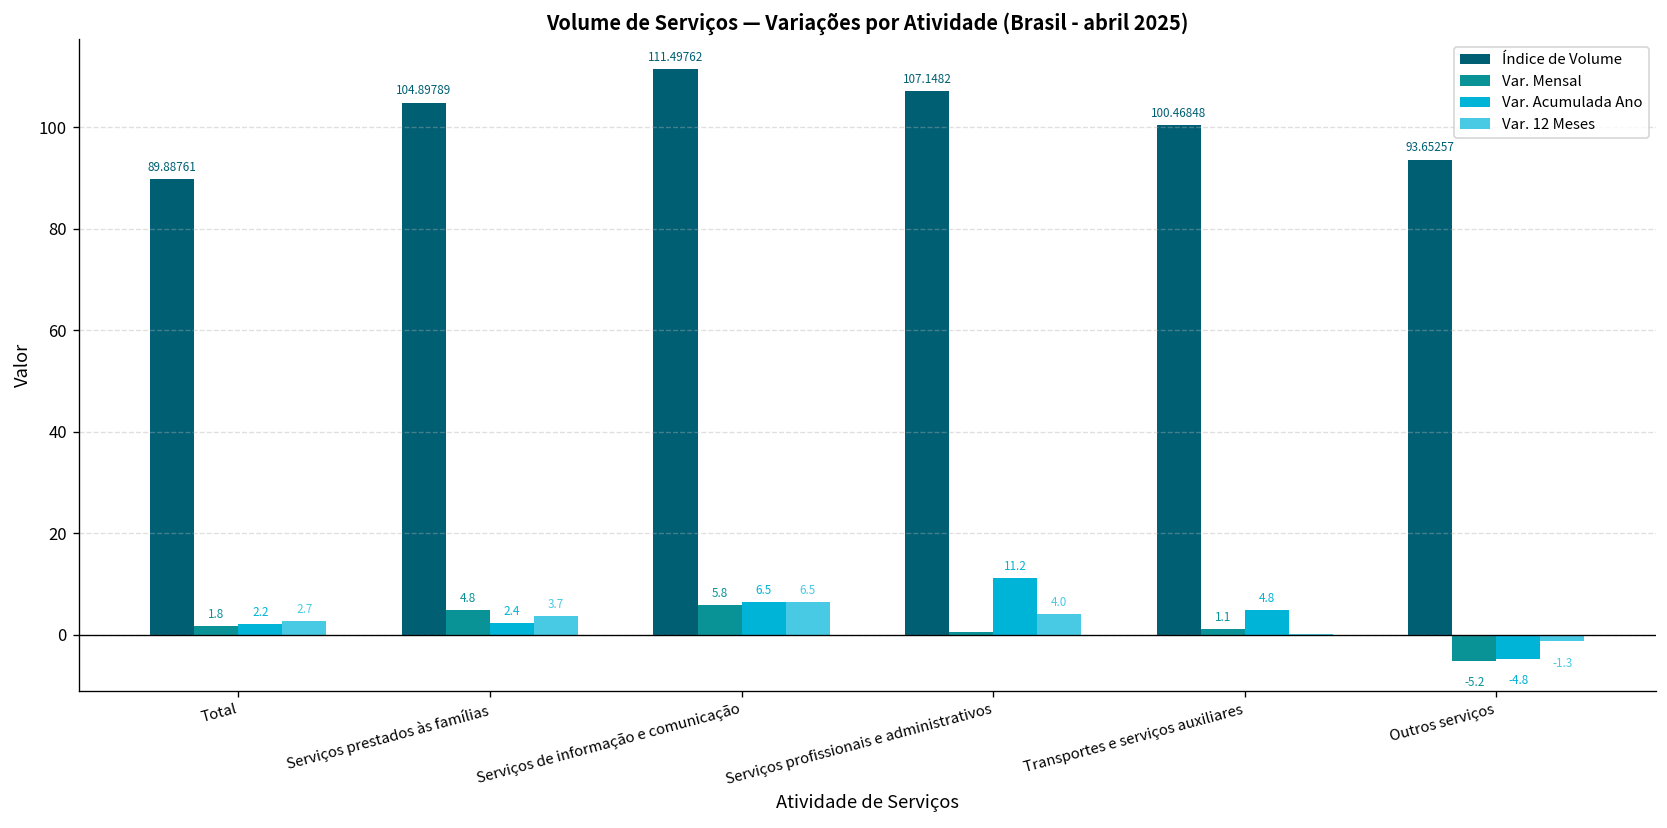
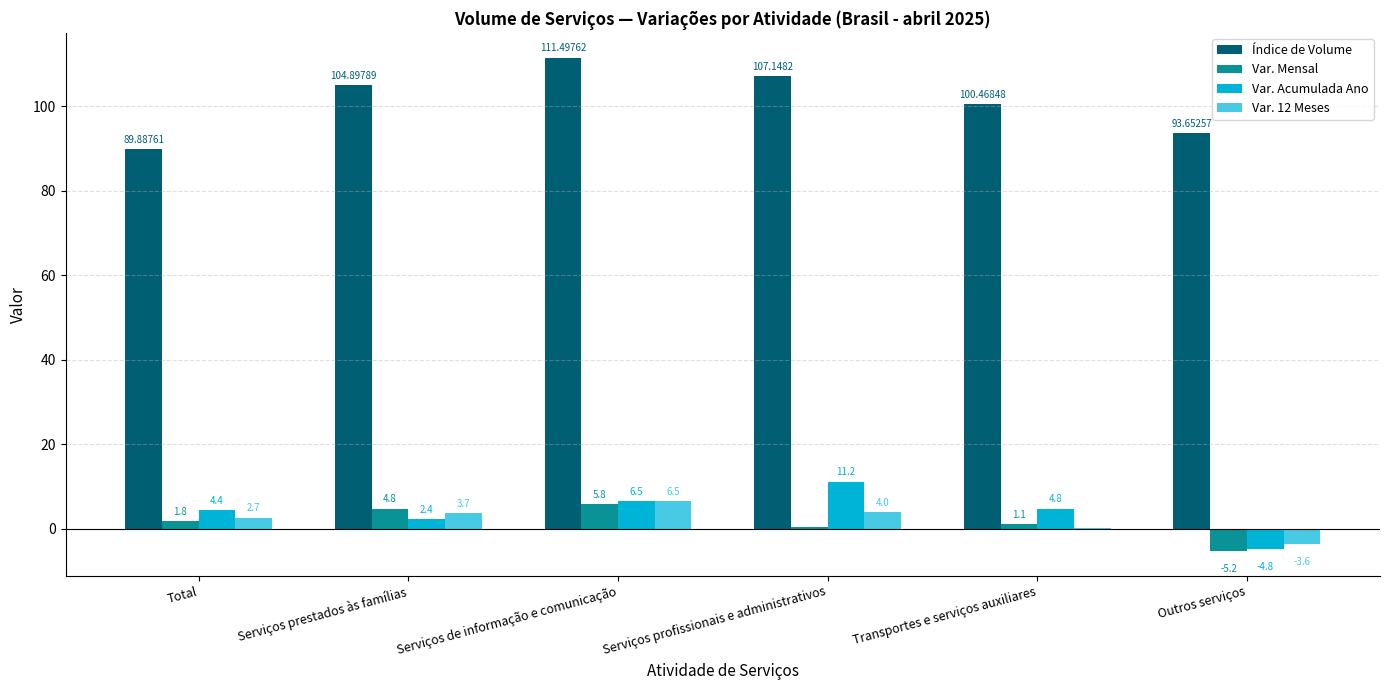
  {
    "Índice de Volume": {
      "Total": 89.88761,
      "Serviços prestados às famílias": 104.89789,
      "Serviços de informação e comunicação": 111.49762,
      "Serviços profissionais e administrativos": 107.1482,
      "Transportes e serviços auxiliares": 100.46848,
      "Outros serviços": 93.65257
    },
    "Var. Mensal": {
      "Total": 1.8,
      "Serviços prestados às famílias": 4.8,
      "Serviços de informação e comunicação": 5.8,
      "Transportes e serviços auxiliares": 1.1,
      "Outros serviços": -5.2
    },
    "Var. Acumulada Ano": {
-     "Total": 2.2,
+     "Total": 4.4,
      "Serviços prestados às famílias": 2.4,
      "Serviços de informação e comunicação": 6.5,
      "Serviços profissionais e administrativos": 11.2,
      "Transportes e serviços auxiliares": 4.8,
      "Outros serviços": -4.8
    },
    "Var. 12 Meses": {
      "Total": 2.7,
      "Serviços prestados às famílias": 3.7,
      "Serviços de informação e comunicação": 6.5,
      "Serviços profissionais e administrativos": 4.0,
-     "Outros serviços": -1.3
+     "Outros serviços": -3.6
    }
  }
